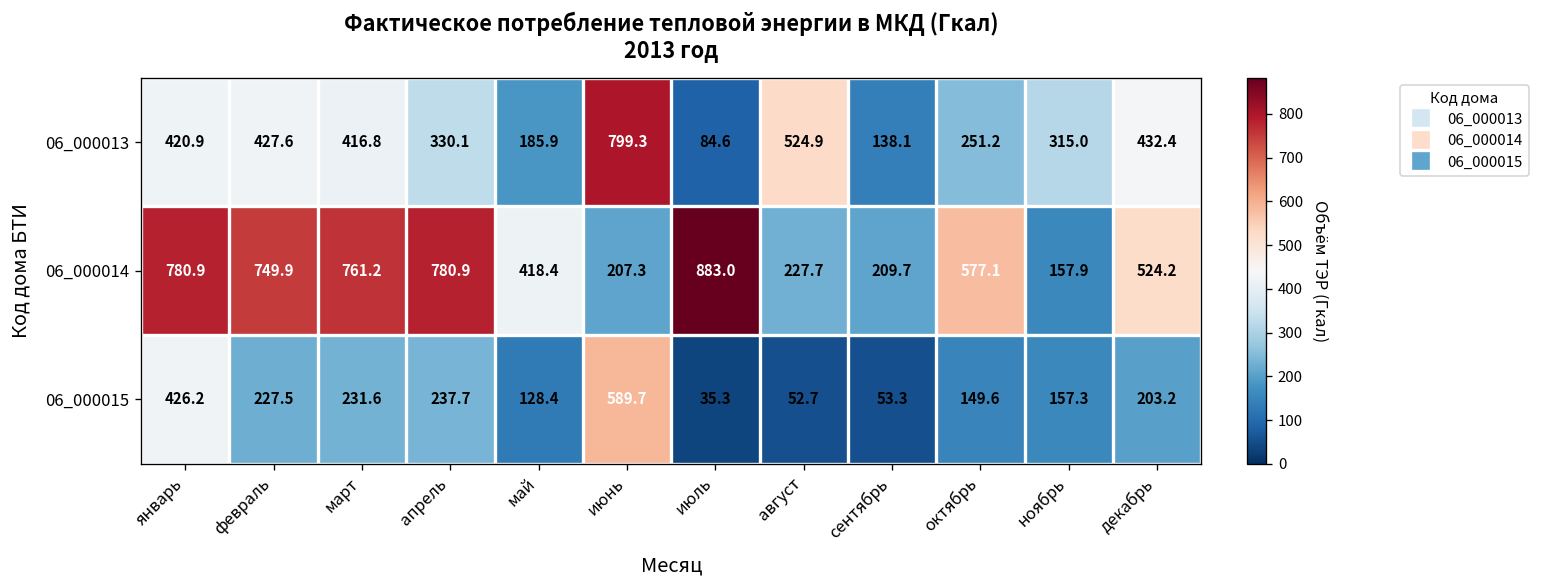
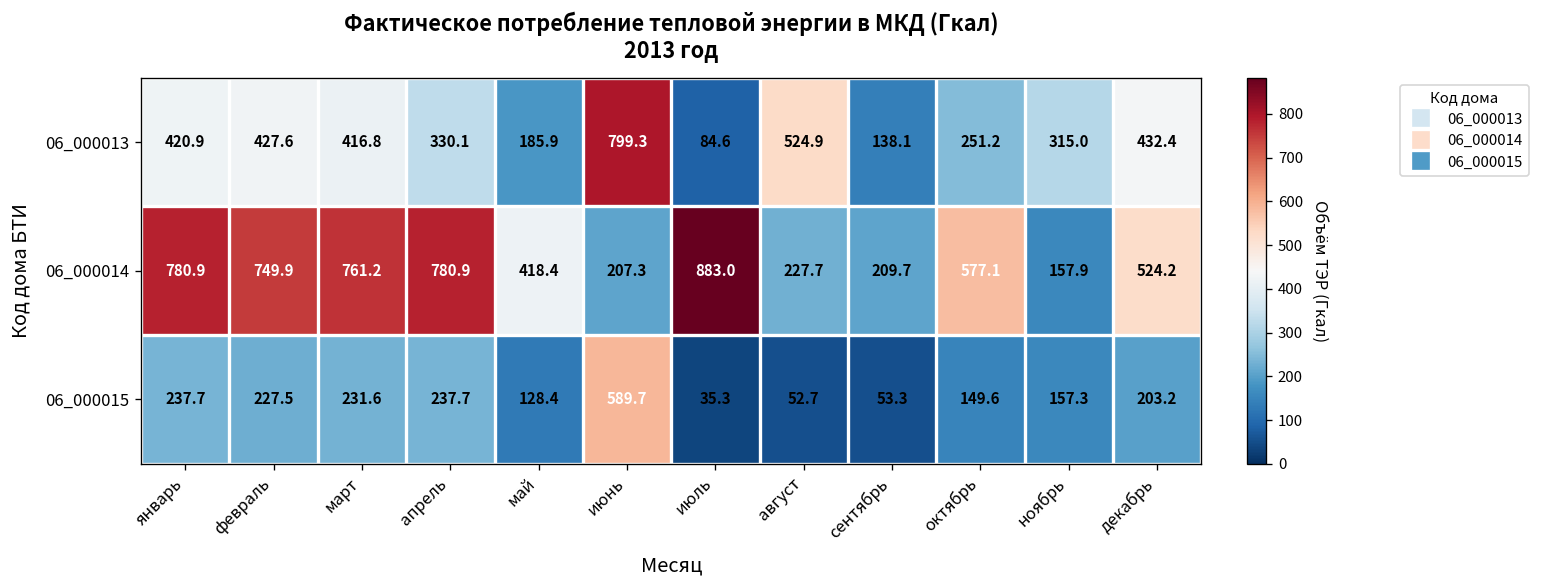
  {
    "06_000013": {
      "январь": 420.9,
      "февраль": 427.6,
      "март": 416.8,
      "апрель": 330.1,
      "май": 185.9,
      "июнь": 799.3,
      "июль": 84.6,
      "август": 524.9,
      "сентябрь": 138.1,
      "октябрь": 251.2,
      "ноябрь": 315.0,
      "декабрь": 432.4
    },
    "06_000014": {
      "январь": 780.9,
      "февраль": 749.9,
      "март": 761.2,
      "апрель": 780.9,
      "май": 418.4,
      "июнь": 207.3,
      "июль": 883.0,
      "август": 227.7,
      "сентябрь": 209.7,
      "октябрь": 577.1,
      "ноябрь": 157.9,
      "декабрь": 524.2
    },
    "06_000015": {
-     "январь": 426.2,
+     "январь": 237.7,
      "февраль": 227.5,
      "март": 231.6,
      "апрель": 237.7,
      "май": 128.4,
      "июнь": 589.7,
      "июль": 35.3,
      "август": 52.7,
      "сентябрь": 53.3,
      "октябрь": 149.6,
      "ноябрь": 157.3,
      "декабрь": 203.2
    }
  }
